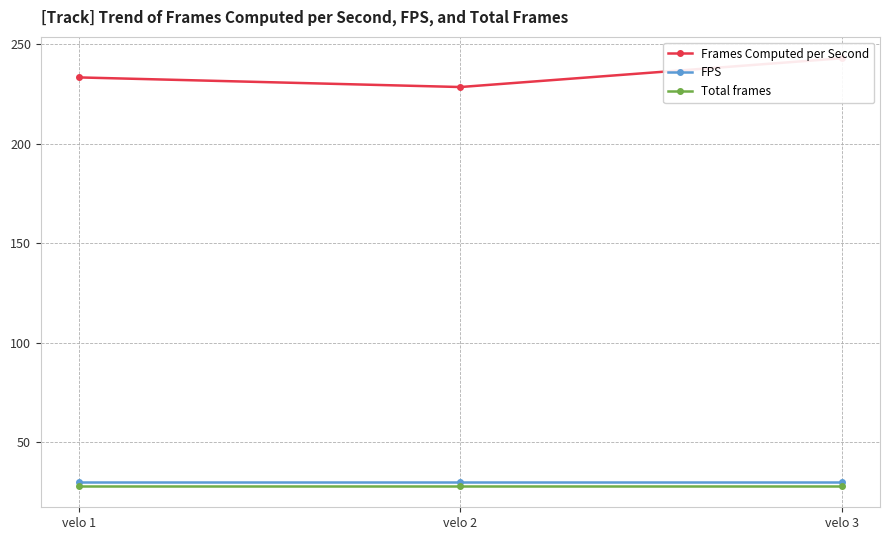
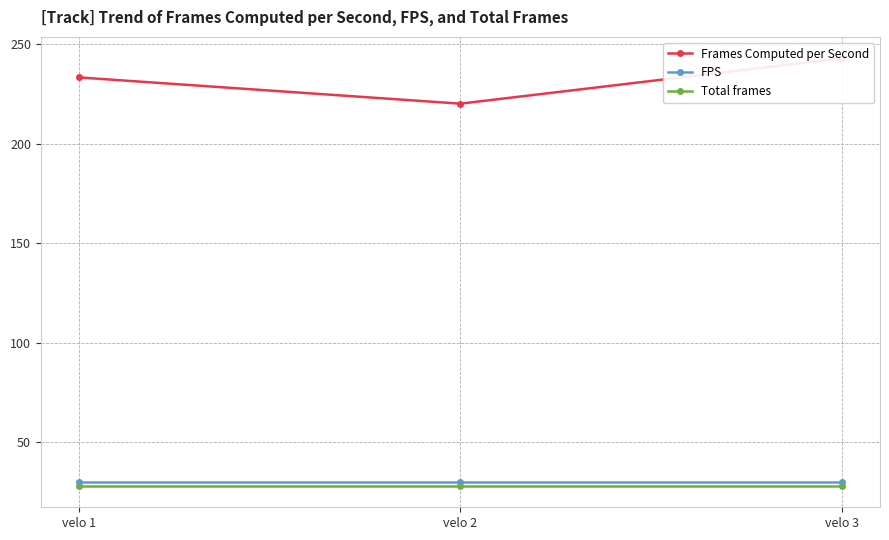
  {
    "Frames Computed per Second": {
      "velo 1": 233,
-     "velo 2": 228
+     "velo 2": 220
    },
    "FPS": {
      "velo 1": 30,
      "velo 2": 30,
      "velo 3": 30
    },
    "Total frames": {
      "velo 1": 28,
      "velo 2": 28,
      "velo 3": 28
    }
  }
